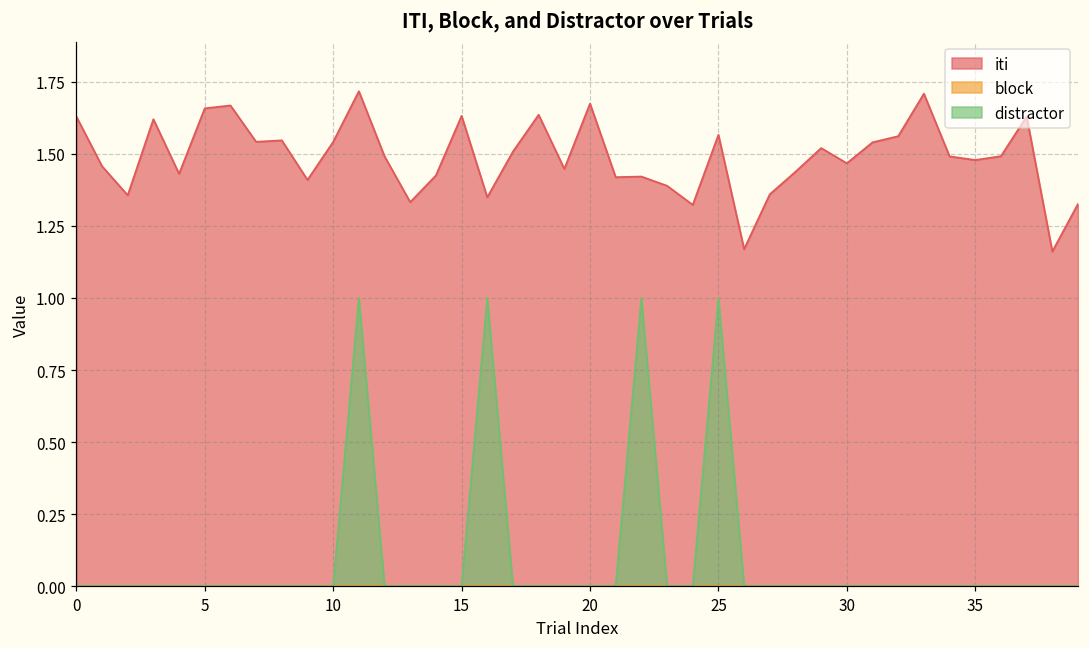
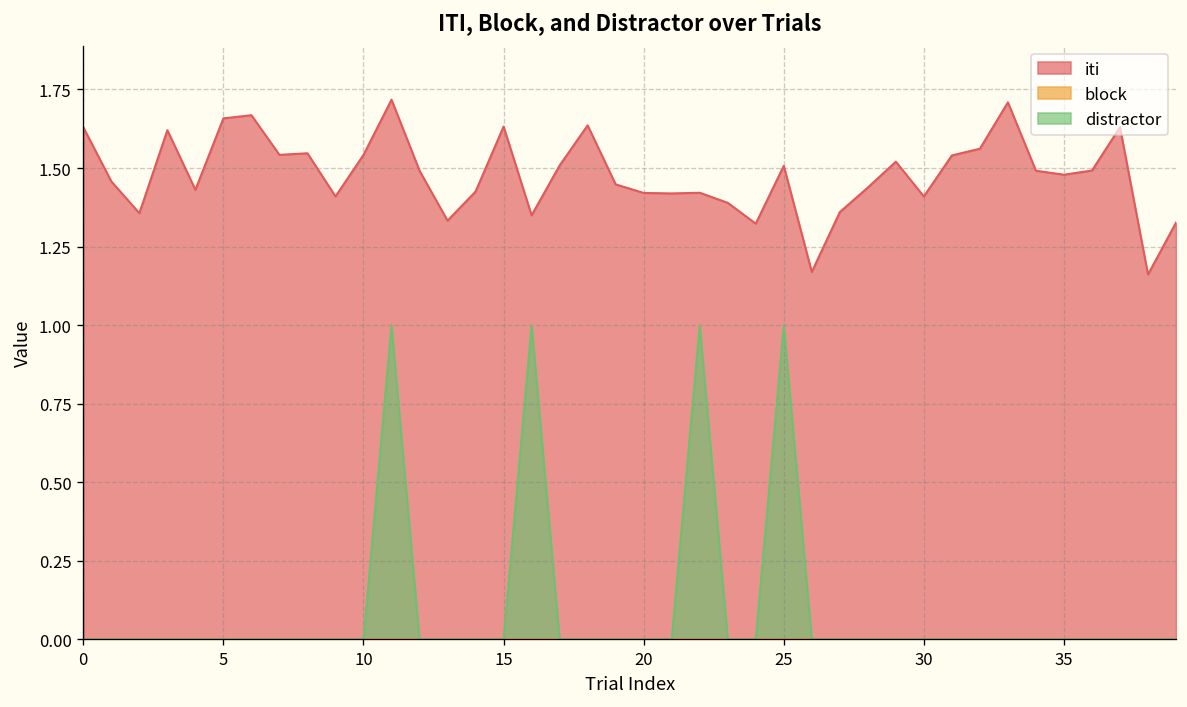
  {
    "iti": {
      "0": 1.63,
      "5": 1.66,
      "10": 1.54,
      "15": 1.63,
-     "20": 1.67,
-     "25": 1.57,
-     "30": 1.47,
+     "20": 1.42,
+     "25": 1.51,
+     "30": 1.41,
      "35": 1.48
    },
    "block": {
      "25": 0.00
    },
    "distractor": {
      "25": 1.00
    }
  }
